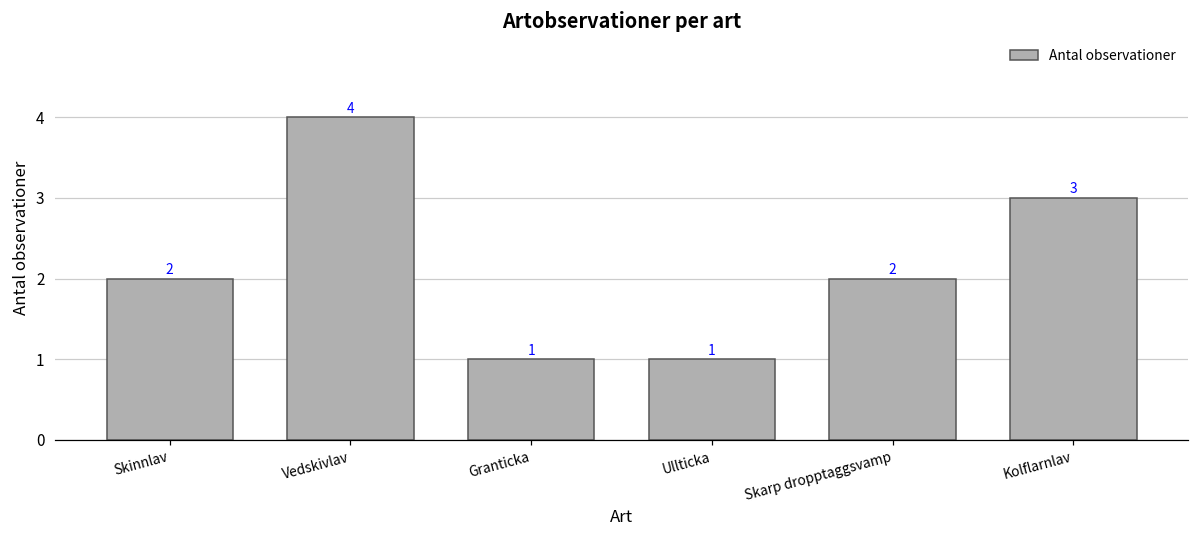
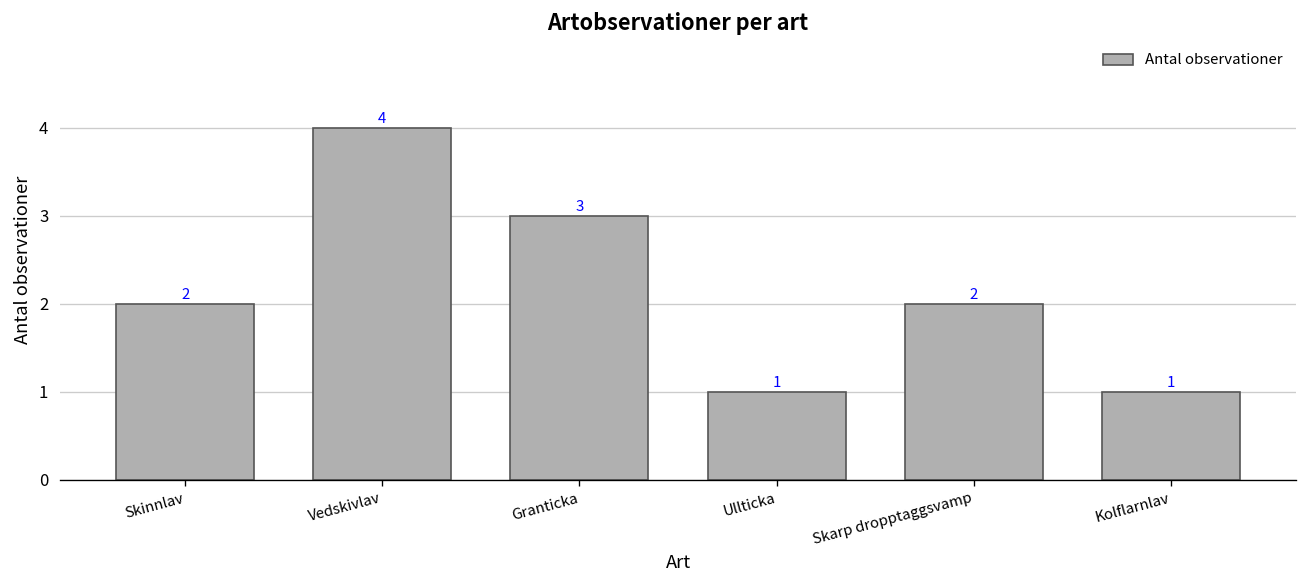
  {
    "Skinnlav": 2,
    "Vedskivlav": 4,
-   "Granticka": 1,
+   "Granticka": 3,
    "Ullticka": 1,
    "Skarp dropptaggsvamp": 2,
-   "Kolflarnlav": 3
+   "Kolflarnlav": 1
  }
